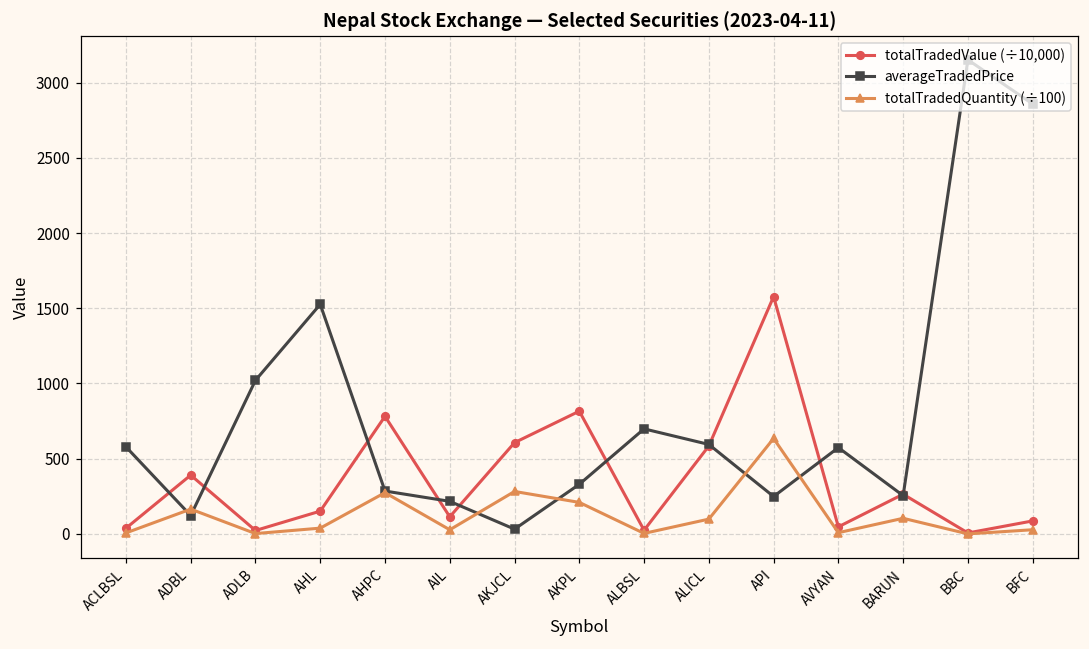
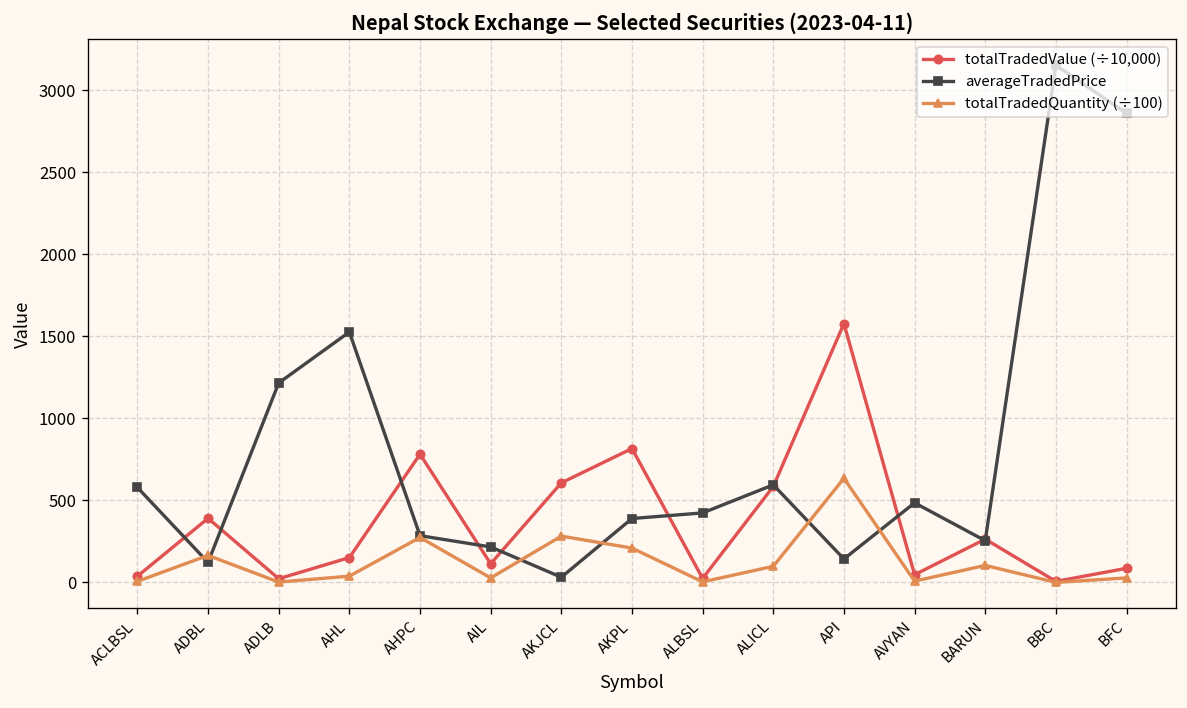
  {
    "averageTradedPrice": {
      "ACLBSL": 580,
      "ADBL": 120,
-     "ADLB": 1020,
+     "ADLB": 1220,
      "AHL": 1530,
      "AIL": 220,
      "AKJCL": 30,
-     "AKPL": 330,
-     "ALBSL": 700,
-     "API": 250,
-     "AVYAN": 570
+     "AKPL": 390,
+     "ALBSL": 420,
+     "API": 140,
+     "AVYAN": 490
    }
  }
